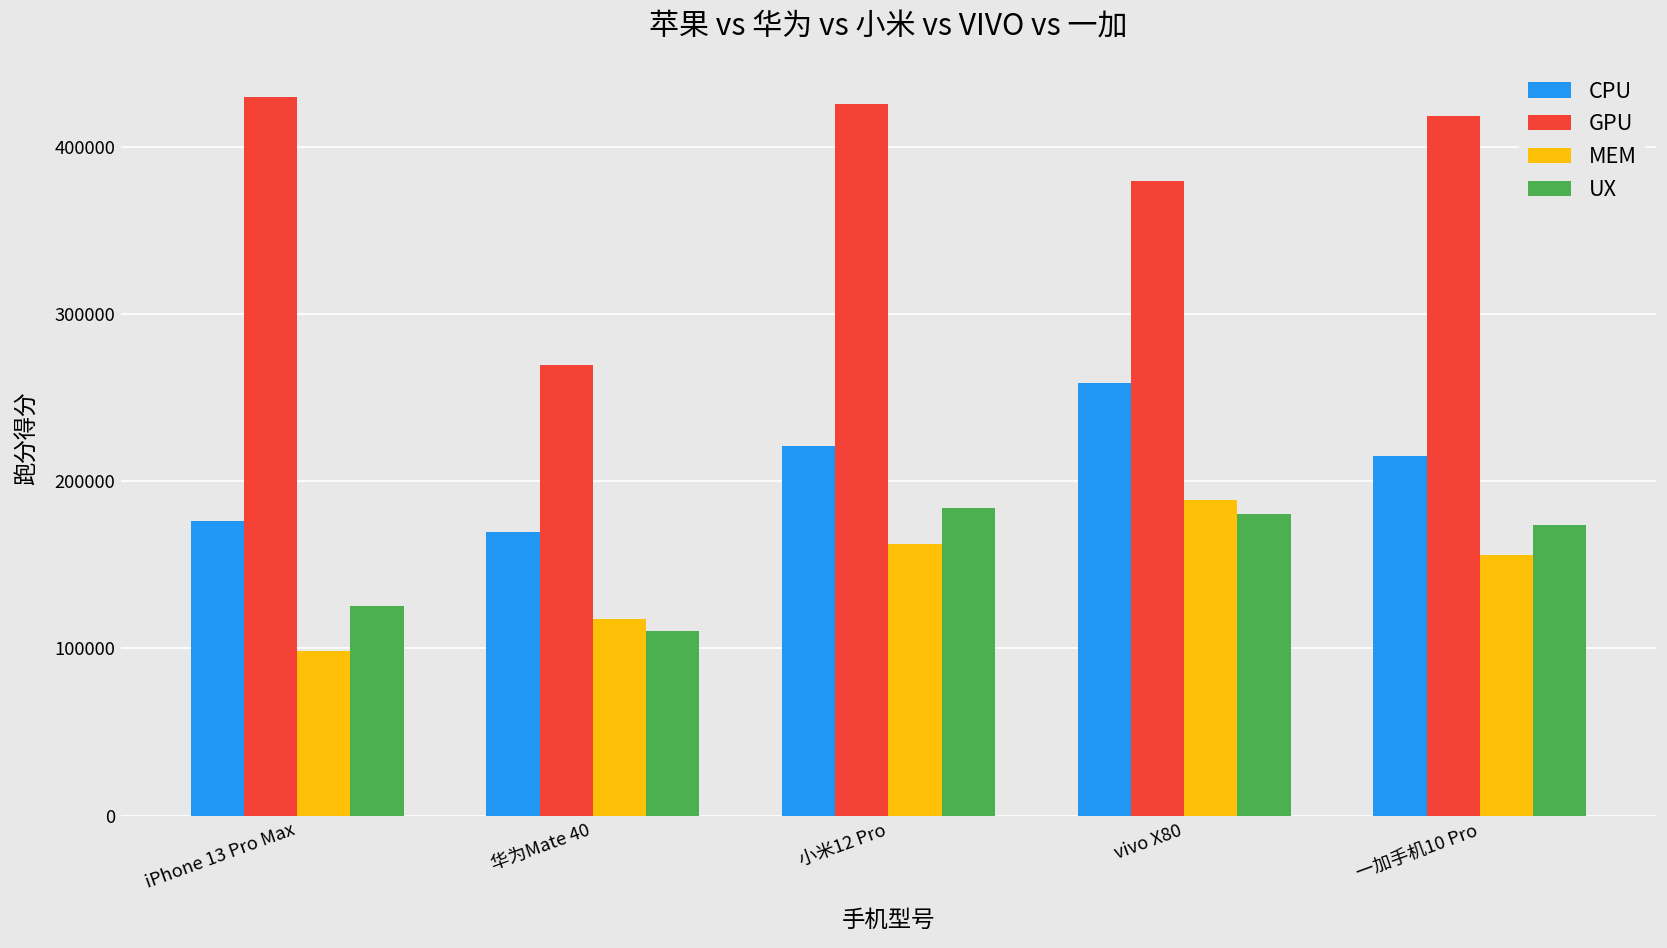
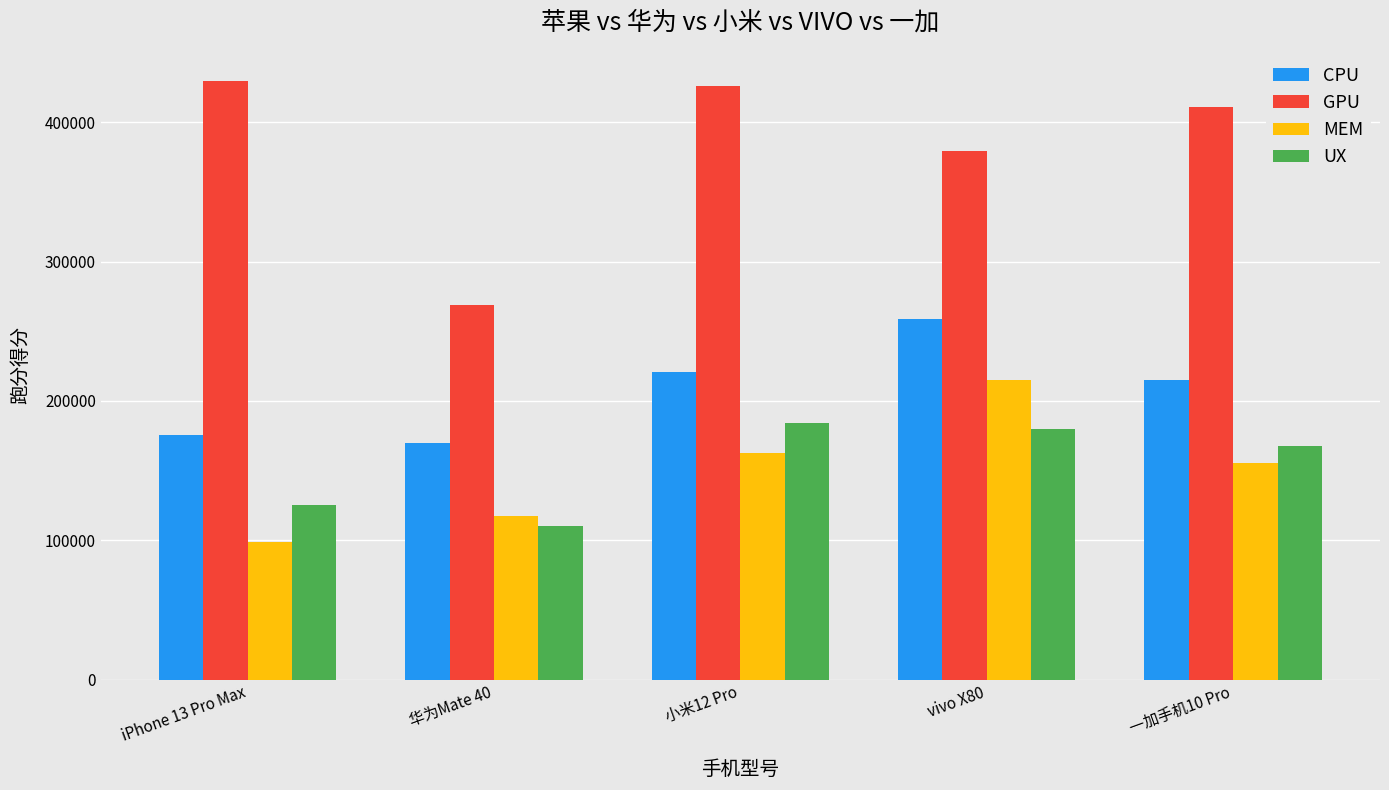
  {
    "CPU": {
      "iPhone 13 Pro Max": 176000,
      "华为Mate 40": 169000,
      "小米12 Pro": 221000,
      "vivo X80": 259000,
      "一加手机10 Pro": 215000
    },
    "GPU": {
      "iPhone 13 Pro Max": 430000,
      "华为Mate 40": 269000,
      "小米12 Pro": 426000,
      "vivo X80": 379000,
-     "一加手机10 Pro": 418000
+     "一加手机10 Pro": 411000
    },
    "MEM": {
      "iPhone 13 Pro Max": 99000,
      "华为Mate 40": 118000,
      "小米12 Pro": 162000,
-     "vivo X80": 189000,
+     "vivo X80": 215000,
      "一加手机10 Pro": 156000
    },
    "UX": {
      "iPhone 13 Pro Max": 125000,
      "华为Mate 40": 110000,
      "小米12 Pro": 184000,
      "vivo X80": 180000,
-     "一加手机10 Pro": 174000
+     "一加手机10 Pro": 167000
    }
  }
